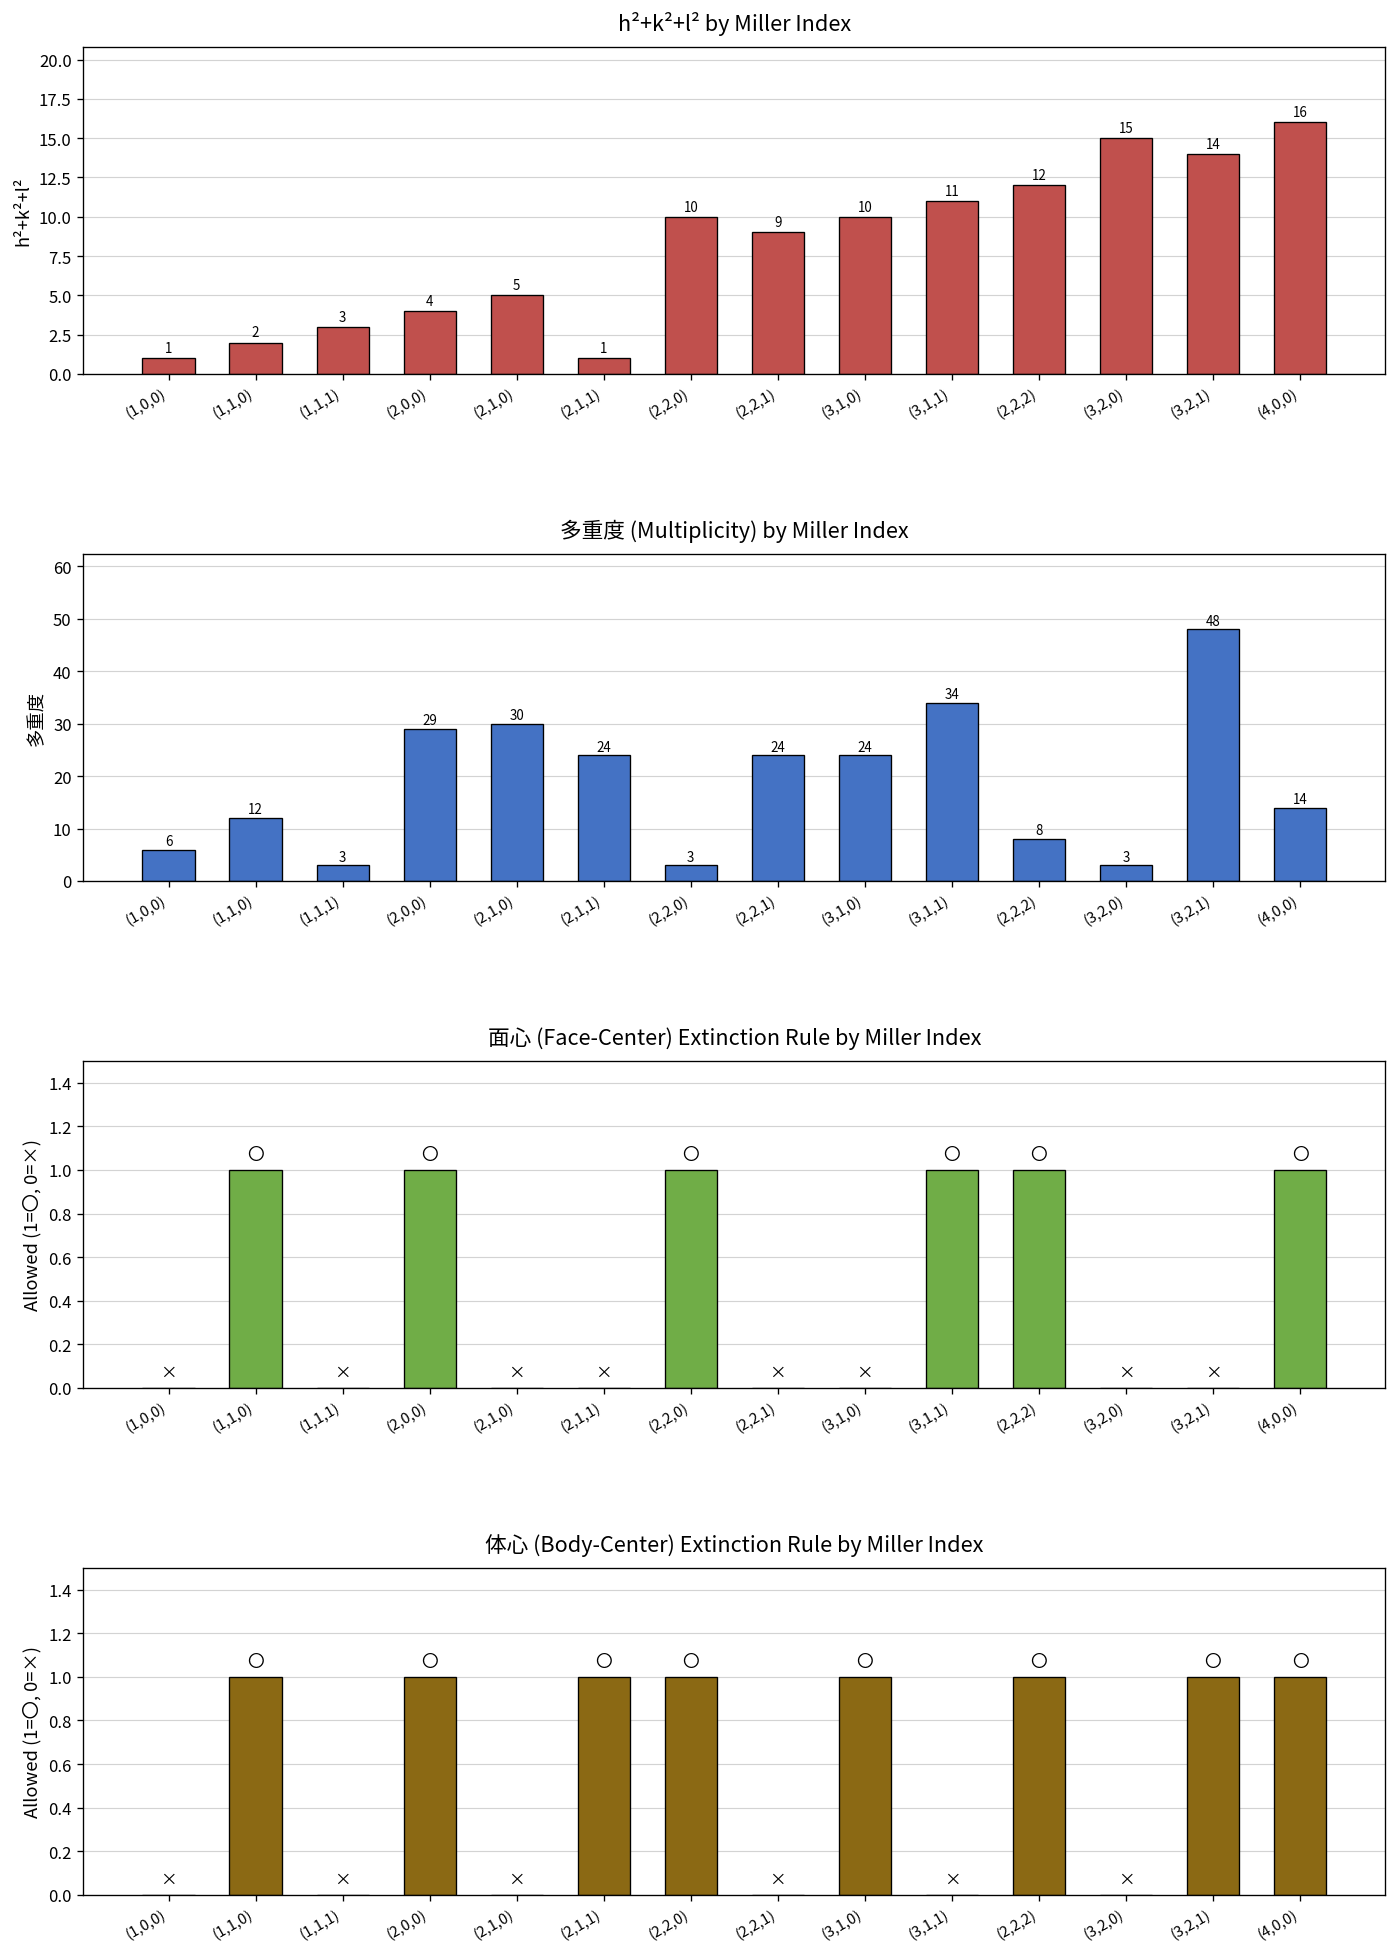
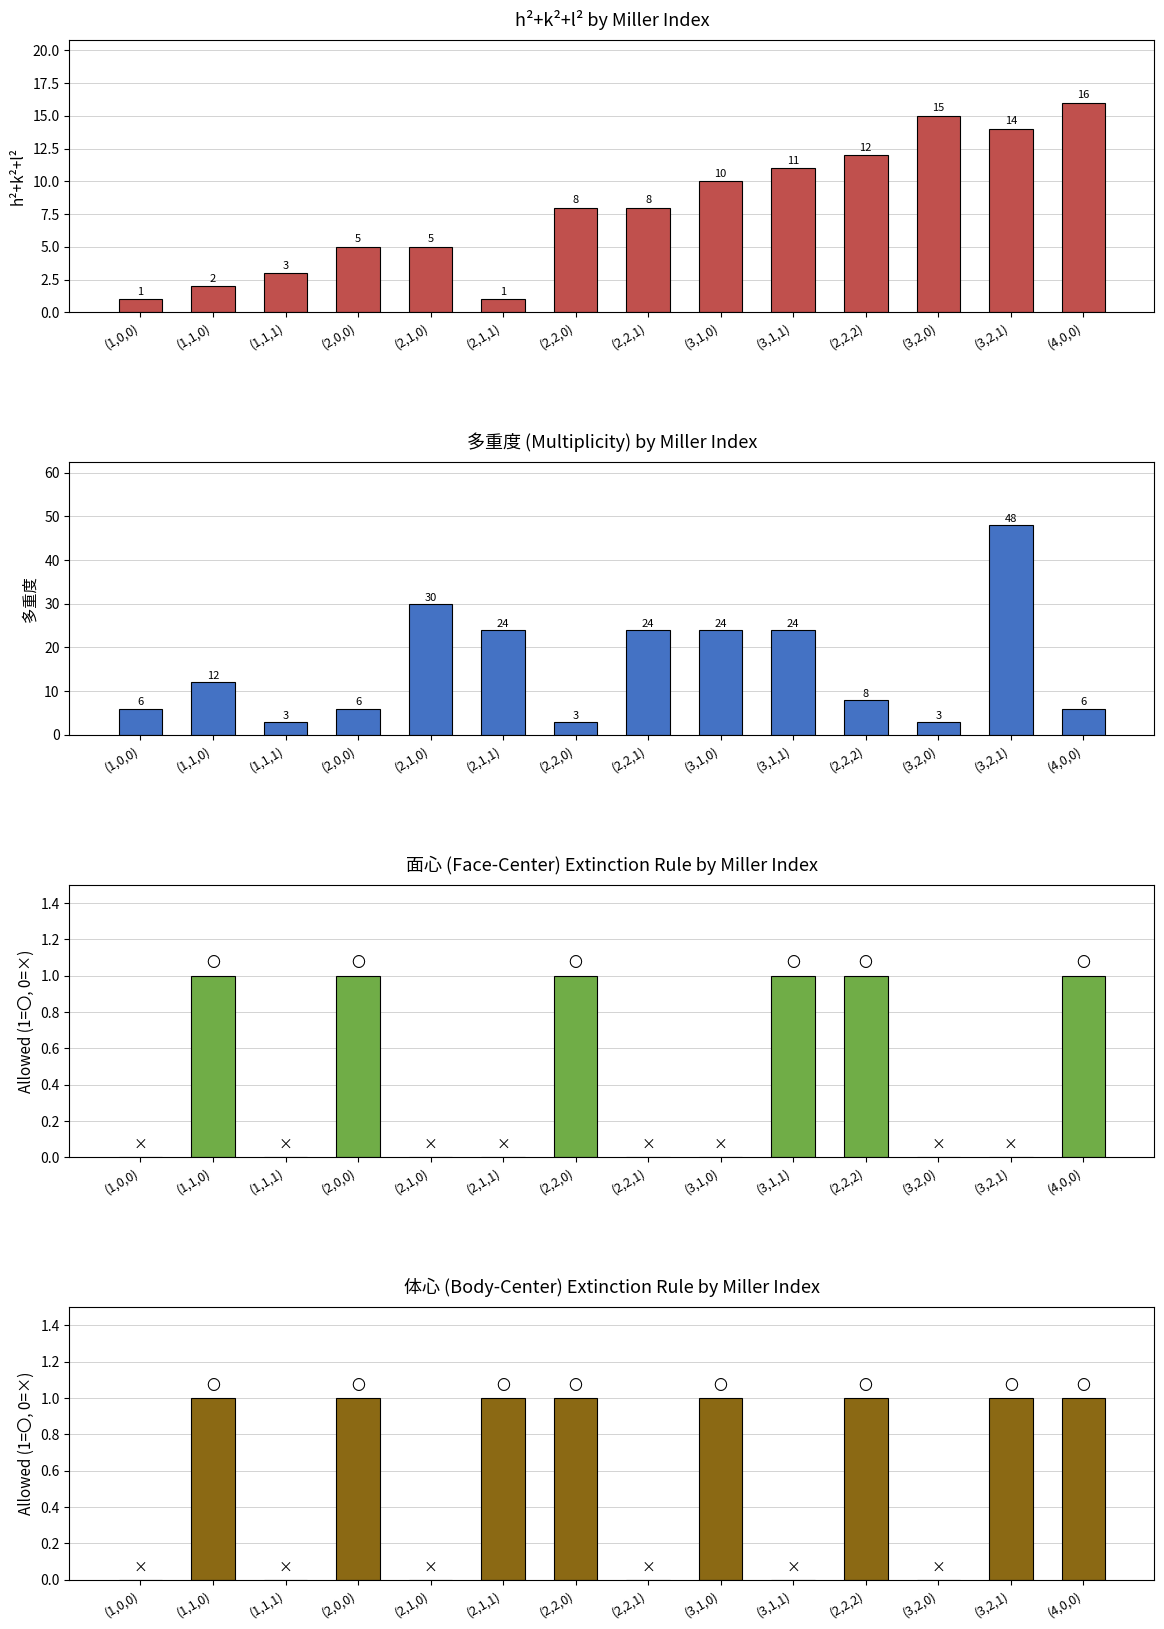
  {
    "h²+k²+l² by Miller Index": {
      "(1,0,0)": 1,
      "(1,1,0)": 2,
      "(1,1,1)": 3,
-     "(2,0,0)": 4,
+     "(2,0,0)": 5,
      "(2,1,0)": 5,
      "(2,1,1)": 1,
-     "(2,2,0)": 10,
-     "(2,2,1)": 9,
+     "(2,2,0)": 8,
+     "(2,2,1)": 8,
      "(3,1,0)": 10,
      "(3,1,1)": 11,
      "(2,2,2)": 12,
      "(3,2,0)": 15,
      "(3,2,1)": 14,
      "(4,0,0)": 16
    },
    "多重度 (Multiplicity) by Miller Index": {
      "(1,0,0)": 6,
      "(1,1,0)": 12,
      "(1,1,1)": 3,
-     "(2,0,0)": 29,
+     "(2,0,0)": 6,
      "(2,1,0)": 30,
      "(2,1,1)": 24,
      "(2,2,0)": 3,
      "(2,2,1)": 24,
      "(3,1,0)": 24,
-     "(3,1,1)": 34,
+     "(3,1,1)": 24,
      "(2,2,2)": 8,
      "(3,2,0)": 3,
      "(3,2,1)": 48,
-     "(4,0,0)": 14
+     "(4,0,0)": 6
    },
    "面心 (Face-Center) Extinction Rule by Miller Index": {
      "(1,0,0)": 0.00,
      "(1,1,0)": 1.00,
      "(1,1,1)": 0.00,
      "(2,0,0)": 1.00,
      "(2,1,0)": 0.00,
      "(2,1,1)": 0.00,
      "(2,2,0)": 1.00,
      "(2,2,1)": 0.00,
      "(3,1,0)": 0.00,
      "(3,1,1)": 1.00,
      "(2,2,2)": 1.00,
      "(3,2,0)": 0.00,
      "(3,2,1)": 0.00,
      "(4,0,0)": 1.00
    },
    "体心 (Body-Center) Extinction Rule by Miller Index": {
      "(1,0,0)": 0.00,
      "(1,1,0)": 1.00,
      "(1,1,1)": 0.00,
      "(2,0,0)": 1.00,
      "(2,1,0)": 0.00,
      "(2,1,1)": 1.00,
      "(2,2,0)": 1.00,
      "(2,2,1)": 0.00,
      "(3,1,0)": 1.00,
      "(3,1,1)": 0.00,
      "(2,2,2)": 1.00,
      "(3,2,0)": 0.00,
      "(3,2,1)": 1.00,
      "(4,0,0)": 1.00
    }
  }
